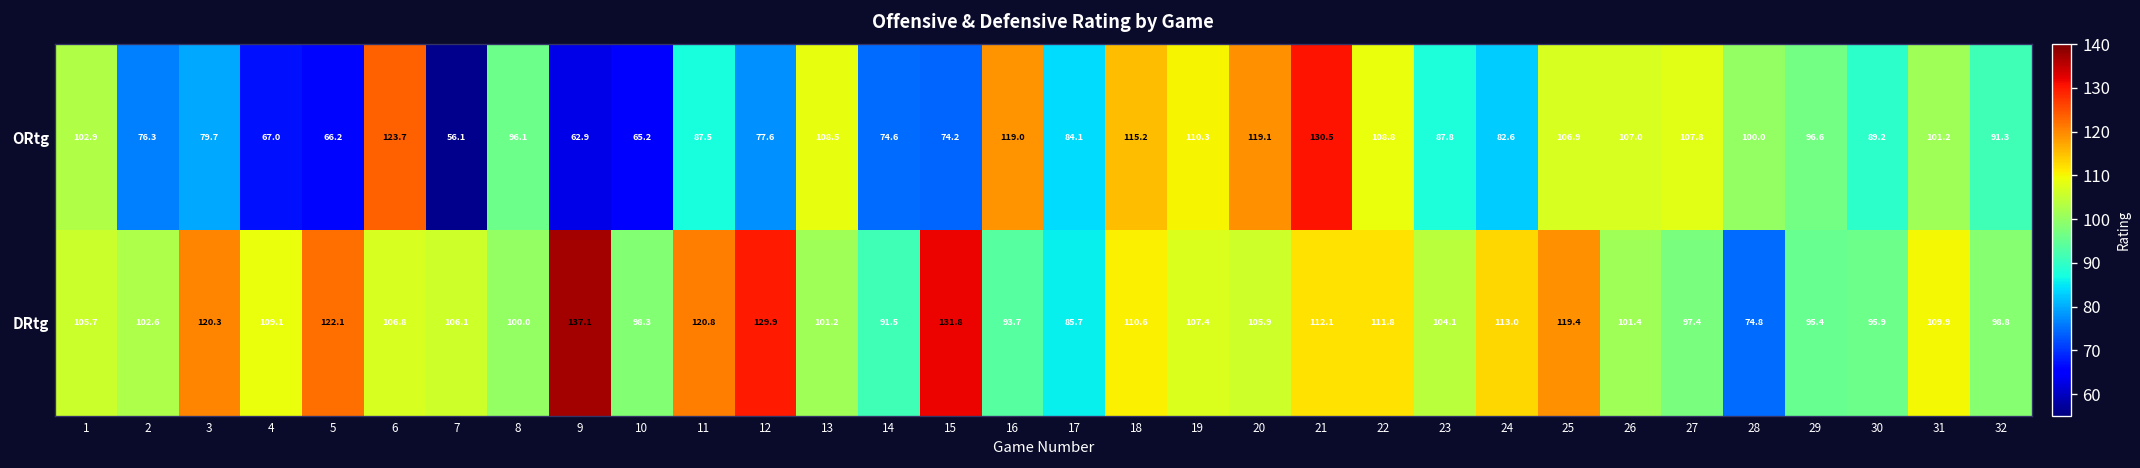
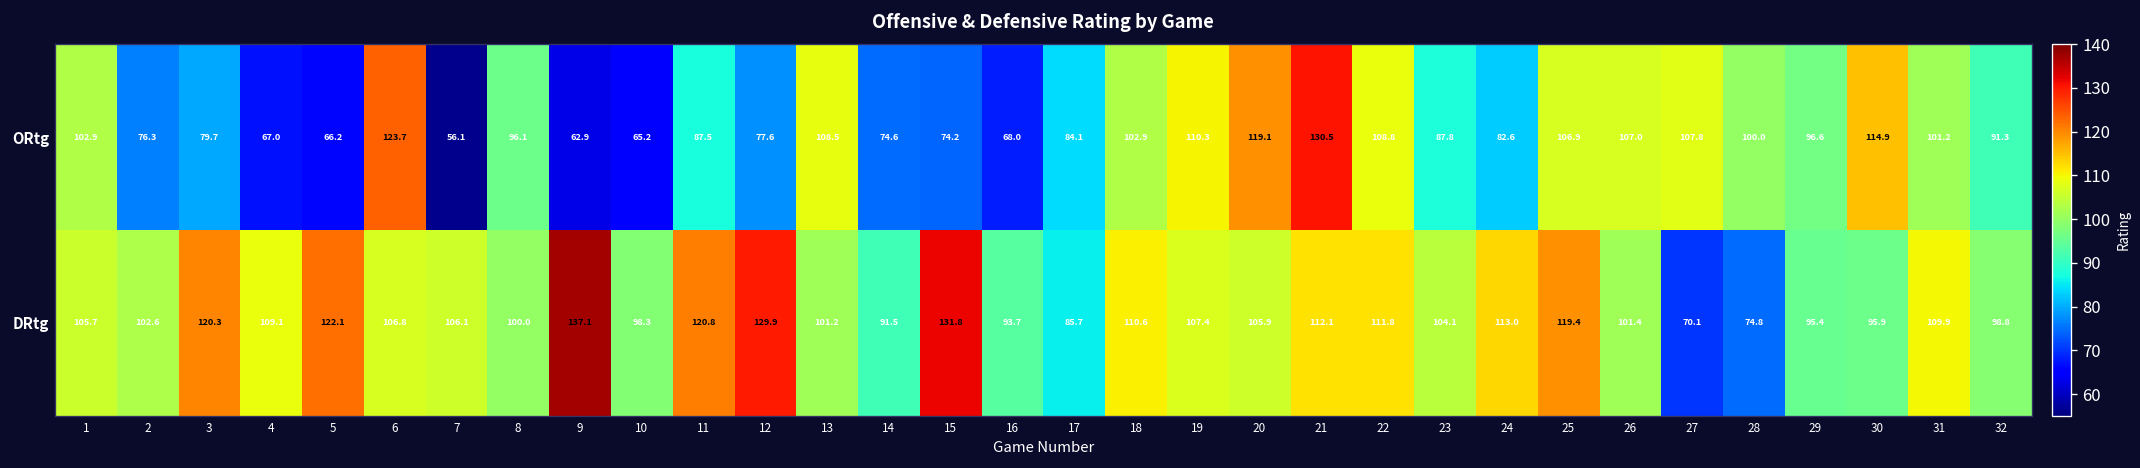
  {
    "ORtg": {
      "1": 102.9,
      "2": 76.3,
      "3": 79.7,
      "4": 67.0,
      "5": 66.2,
      "6": 123.7,
      "7": 56.1,
      "8": 96.1,
      "9": 62.9,
      "10": 65.2,
      "11": 87.5,
      "12": 77.6,
      "13": 108.5,
      "14": 74.6,
      "15": 74.2,
-     "16": 119.0,
+     "16": 68.0,
      "17": 84.1,
-     "18": 115.2,
+     "18": 102.9,
      "19": 110.3,
      "20": 119.1,
      "21": 130.5,
      "22": 108.8,
      "23": 87.8,
      "24": 82.6,
      "25": 106.9,
      "26": 107.0,
      "27": 107.8,
      "28": 100.0,
      "29": 96.6,
-     "30": 89.2,
+     "30": 114.9,
      "31": 101.2,
      "32": 91.3
    },
    "DRtg": {
      "1": 105.7,
      "2": 102.6,
      "3": 120.3,
      "4": 109.1,
      "5": 122.1,
      "6": 106.8,
      "7": 106.1,
      "8": 100.0,
      "9": 137.1,
      "10": 98.3,
      "11": 120.8,
      "12": 129.9,
      "13": 101.2,
      "14": 91.5,
      "15": 131.8,
      "16": 93.7,
      "17": 85.7,
      "18": 110.6,
      "19": 107.4,
      "20": 105.9,
      "21": 112.1,
      "22": 111.8,
      "23": 104.1,
      "24": 113.0,
      "25": 119.4,
      "26": 101.4,
-     "27": 97.4,
+     "27": 70.1,
      "28": 74.8,
      "29": 95.4,
      "30": 95.9,
      "31": 109.9,
      "32": 98.8
    }
  }
